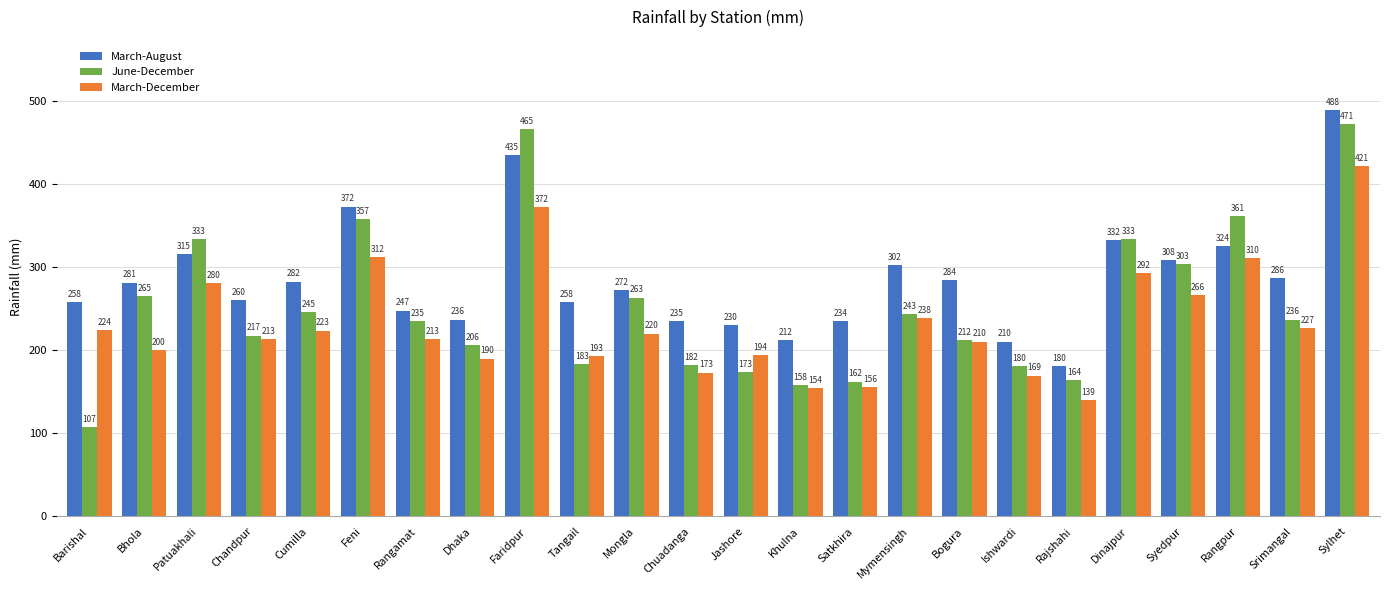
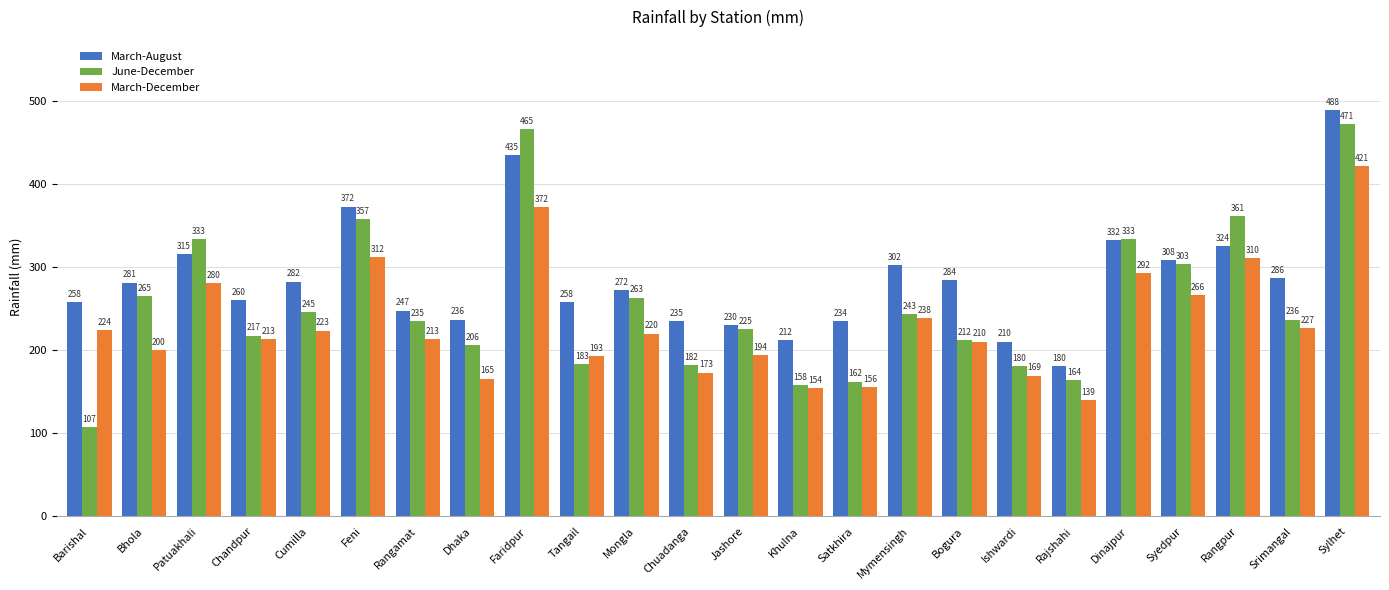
  {
    "March-August": {
      "Barishal": 258,
      "Bhola": 281,
      "Patuakhali": 315,
      "Chandpur": 260,
      "Cumilla": 282,
      "Feni": 372,
      "Rangamat": 247,
      "Dhaka": 236,
      "Faridpur": 435,
      "Tangail": 258,
      "Mongla": 272,
      "Chuadanga": 235,
      "Jashore": 230,
      "Khulna": 212,
      "Satkhira": 234,
      "Mymensingh": 302,
      "Bogura": 284,
      "Ishwardi": 210,
      "Rajshahi": 180,
      "Dinajpur": 332,
      "Syedpur": 308,
      "Rangpur": 324,
      "Srimangal": 286,
      "Sylhet": 488
    },
    "June-December": {
      "Barishal": 107,
      "Bhola": 265,
      "Patuakhali": 333,
      "Chandpur": 217,
      "Cumilla": 245,
      "Feni": 357,
      "Rangamat": 235,
      "Dhaka": 206,
      "Faridpur": 465,
      "Tangail": 183,
      "Mongla": 263,
      "Chuadanga": 182,
-     "Jashore": 173,
+     "Jashore": 225,
      "Khulna": 158,
      "Satkhira": 162,
      "Mymensingh": 243,
      "Bogura": 212,
      "Ishwardi": 180,
      "Rajshahi": 164,
      "Dinajpur": 333,
      "Syedpur": 303,
      "Rangpur": 361,
      "Srimangal": 236,
      "Sylhet": 471
    },
    "March-December": {
      "Barishal": 224,
      "Bhola": 200,
      "Patuakhali": 280,
      "Chandpur": 213,
      "Cumilla": 223,
      "Feni": 312,
      "Rangamat": 213,
-     "Dhaka": 190,
+     "Dhaka": 165,
      "Faridpur": 372,
      "Tangail": 193,
      "Mongla": 220,
      "Chuadanga": 173,
      "Jashore": 194,
      "Khulna": 154,
      "Satkhira": 156,
      "Mymensingh": 238,
      "Bogura": 210,
      "Ishwardi": 169,
      "Rajshahi": 139,
      "Dinajpur": 292,
      "Syedpur": 266,
      "Rangpur": 310,
      "Srimangal": 227,
      "Sylhet": 421
    }
  }
